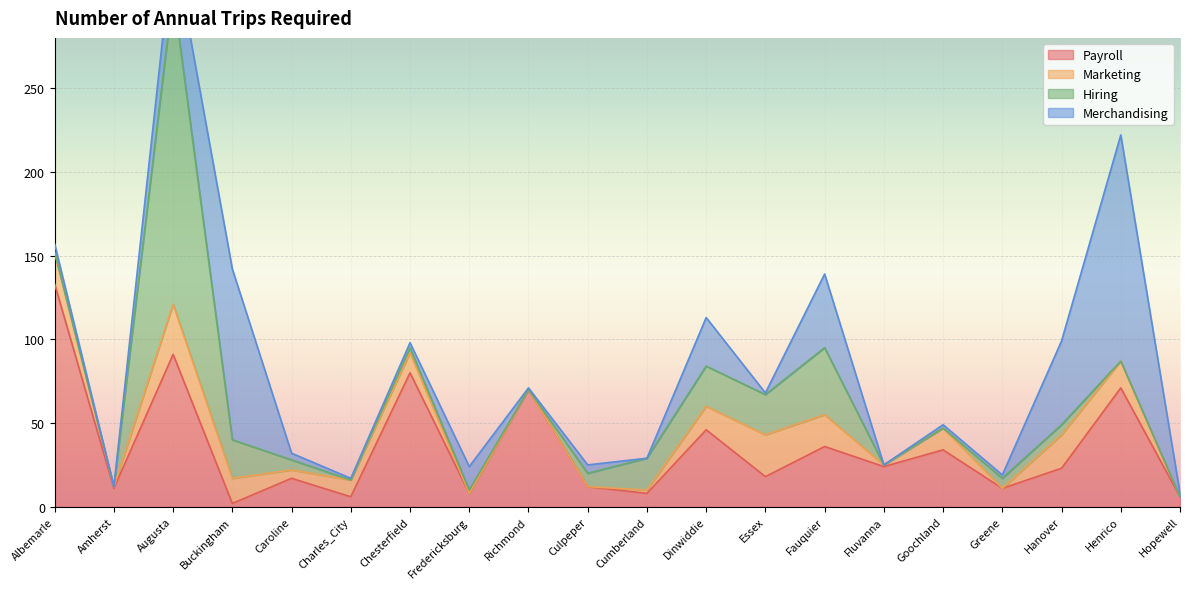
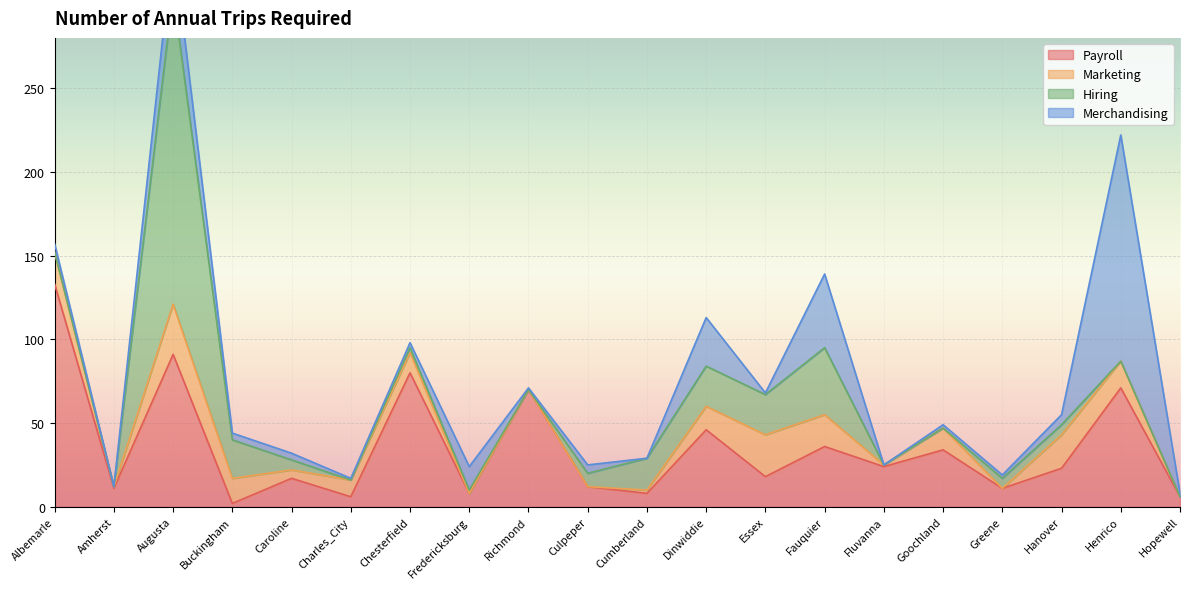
  {
    "Hiring": {
      "Buckingham": 23,
      "Caroline": 6,
      "Chesterfield": 3,
      "Fredericksburg": 2,
      "Culpeper": 8,
      "Dinwiddie": 24,
      "Fauquier": 40,
      "Greene": 6,
      "Hanover": 6
    },
    "Merchandising": {
      "Albemarle": 5,
-     "Buckingham": 102,
+     "Buckingham": 4,
      "Caroline": 4,
      "Chesterfield": 3,
      "Fredericksburg": 14,
      "Culpeper": 5,
      "Dinwiddie": 29,
      "Fauquier": 44,
      "Goochland": 2,
      "Greene": 2,
-     "Hanover": 50,
+     "Hanover": 6,
      "Henrico": 135,
      "Hopewell": 2
    }
  }
